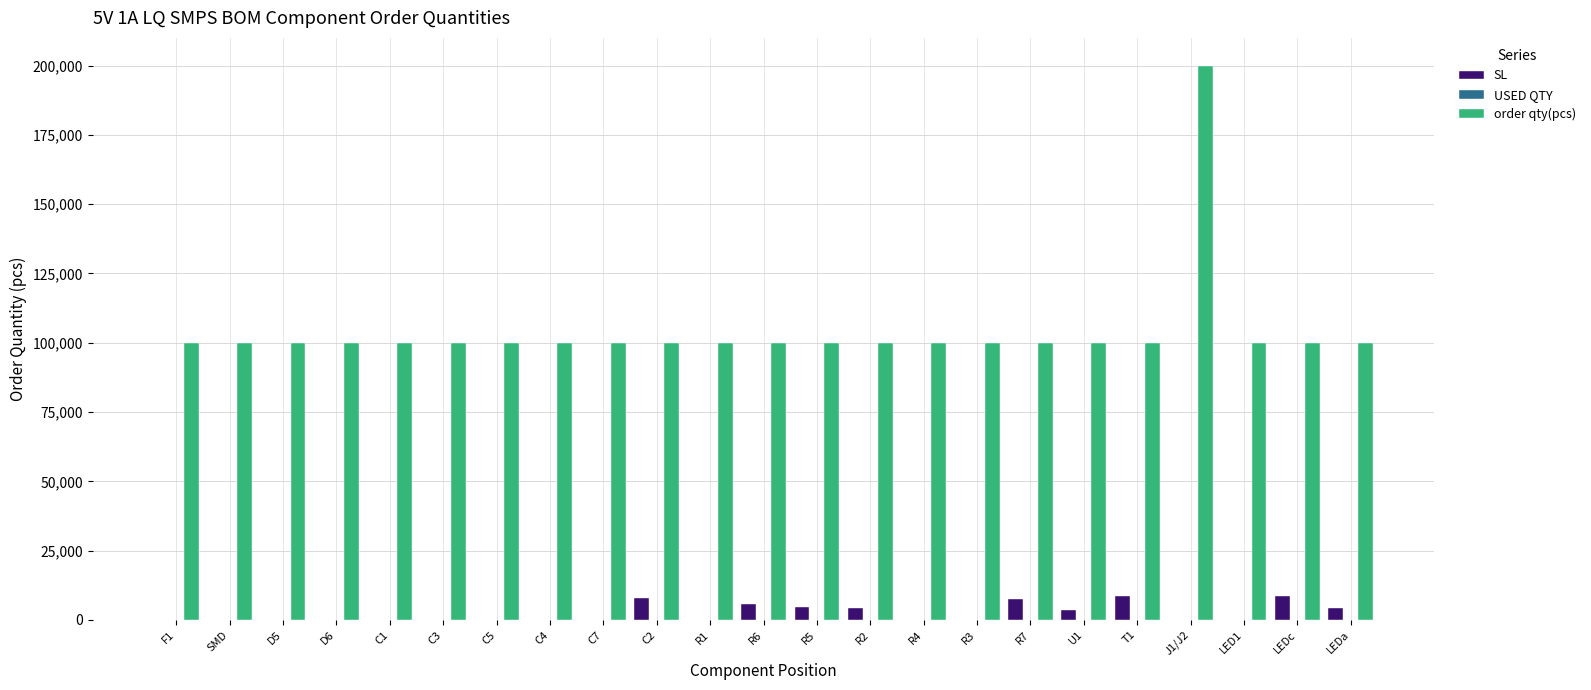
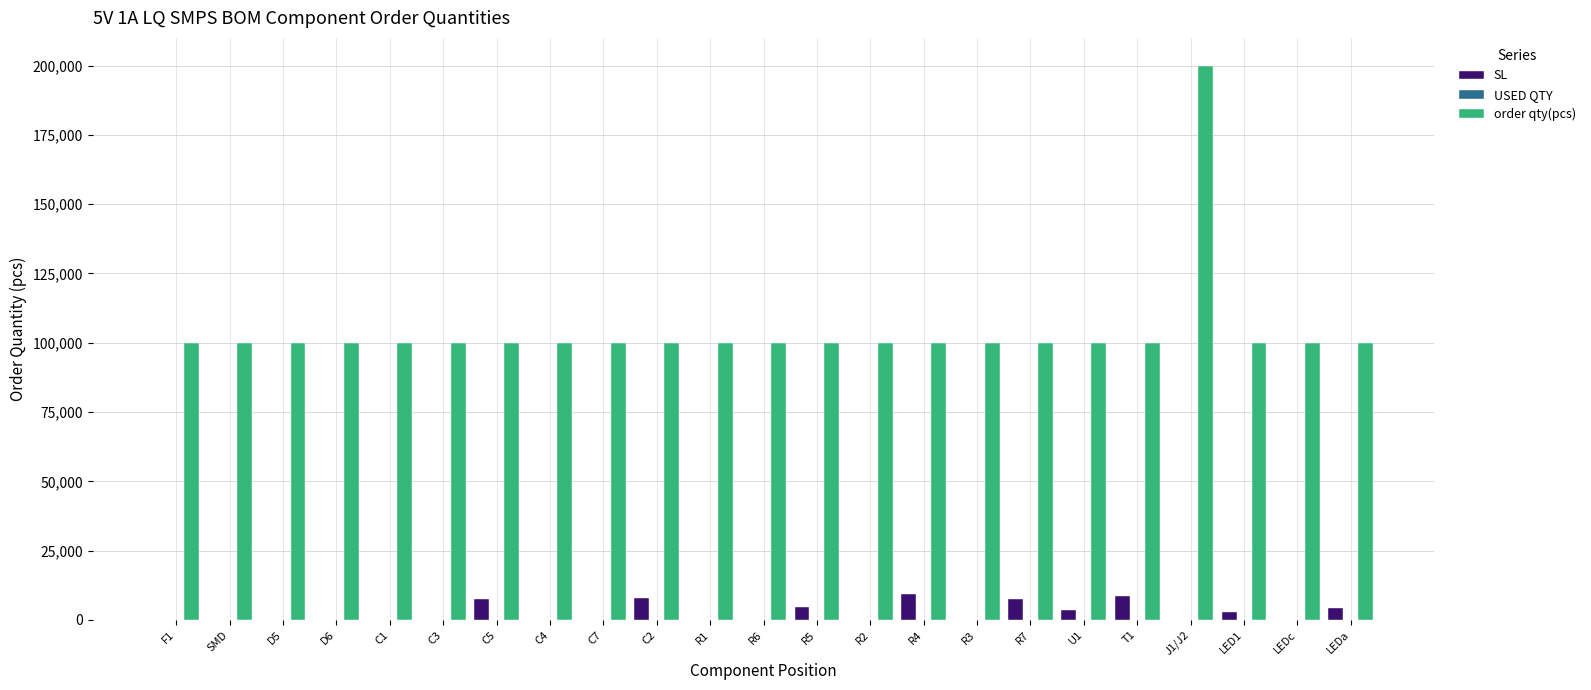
  {
    "SL": {
-     "C5": "0",
+     "C5": "8,000",
      "C2": "8,000",
-     "R6": "6,000",
+     "R6": "0",
      "R5": "5,000",
-     "R2": "4,000",
-     "R4": "0",
+     "R2": "0",
+     "R4": "10,000",
      "R7": "8,000",
      "U1": "3,000",
      "T1": "9,000",
-     "LED1": "0",
-     "LEDc": "9,000",
+     "LED1": "3,000",
+     "LEDc": "0",
      "LEDa": "4,000"
    },
    "order qty(pcs)": {
      "F1": "100,000",
      "SMD": "100,000",
      "D5": "100,000",
      "D6": "100,000",
      "C1": "100,000",
      "C3": "100,000",
      "C5": "100,000",
      "C4": "100,000",
      "C7": "100,000",
      "C2": "100,000",
      "R1": "100,000",
      "R6": "100,000",
      "R5": "100,000",
      "R2": "100,000",
      "R4": "100,000",
      "R3": "100,000",
      "R7": "100,000",
      "U1": "100,000",
      "T1": "100,000",
      "J1/J2": "200,000",
      "LED1": "100,000",
      "LEDc": "100,000",
      "LEDa": "100,000"
    }
  }
